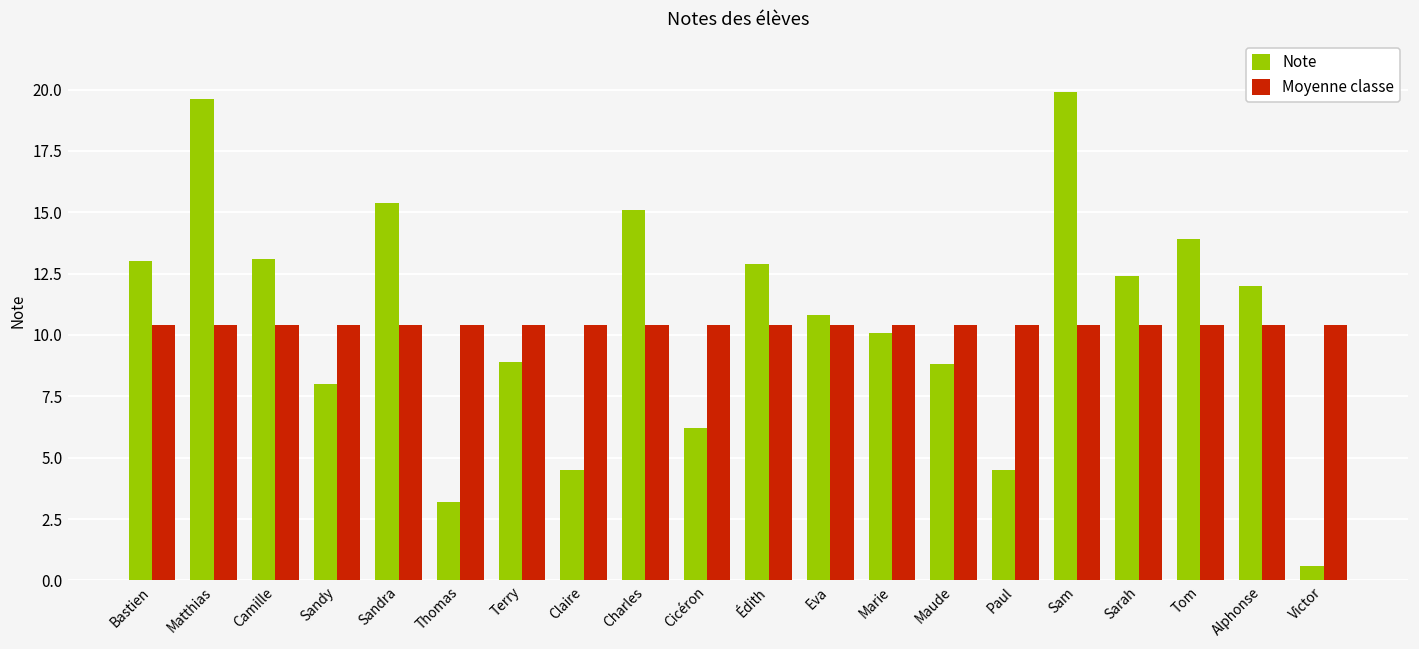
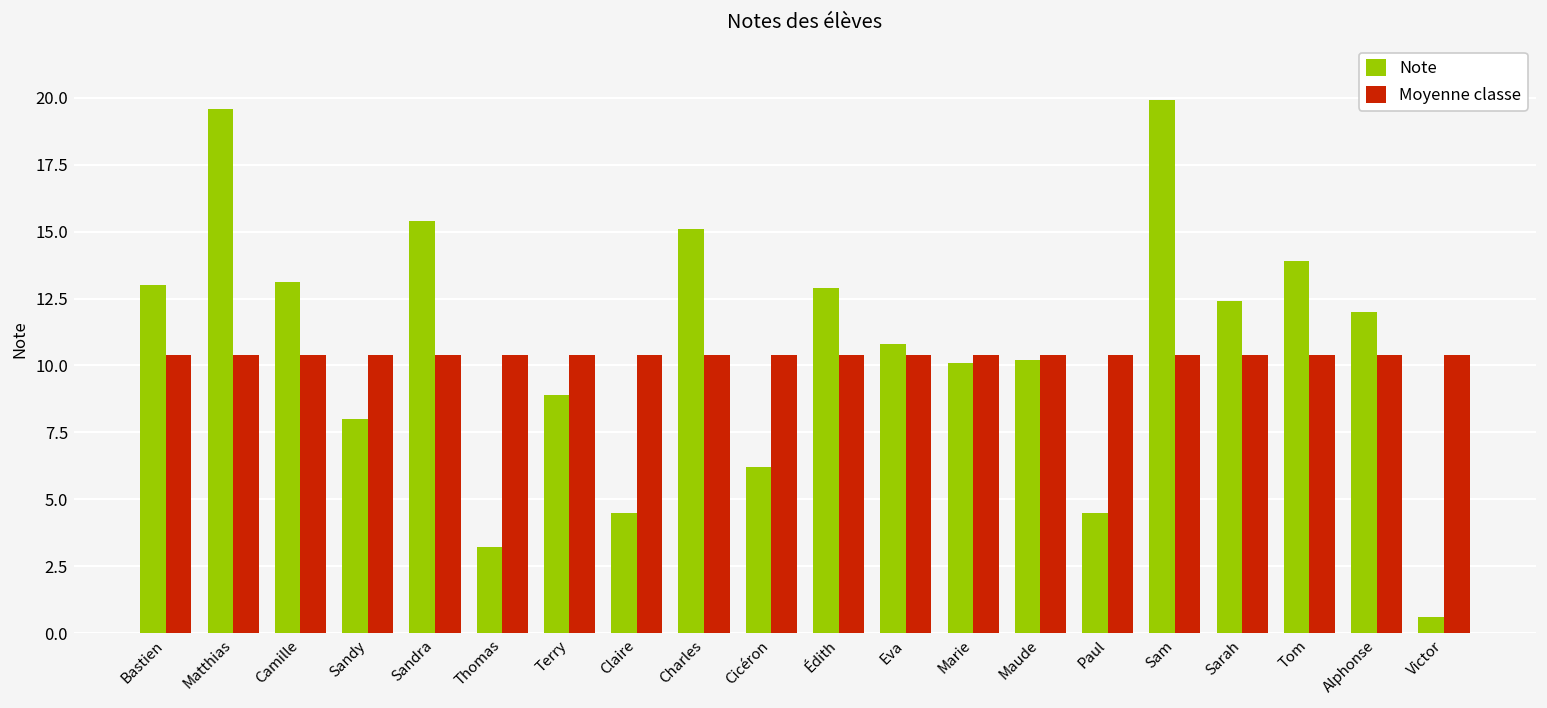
  {
    "Note": {
      "Bastien": 13.0,
      "Matthias": 19.6,
      "Camille": 13.1,
      "Sandy": 8.0,
      "Sandra": 15.4,
      "Thomas": 3.2,
      "Terry": 8.9,
      "Claire": 4.5,
      "Charles": 15.1,
      "Cicéron": 6.2,
      "Édith": 12.9,
      "Eva": 10.8,
      "Marie": 10.1,
-     "Maude": 8.8,
+     "Maude": 10.2,
      "Paul": 4.5,
      "Sam": 19.9,
      "Sarah": 12.4,
      "Tom": 13.9,
      "Alphonse": 12.0,
      "Victor": 0.6
    },
    "Moyenne classe": {
      "Bastien": 10.4,
      "Matthias": 10.4,
      "Camille": 10.4,
      "Sandy": 10.4,
      "Sandra": 10.4,
      "Thomas": 10.4,
      "Terry": 10.4,
      "Claire": 10.4,
      "Charles": 10.4,
      "Cicéron": 10.4,
      "Édith": 10.4,
      "Eva": 10.4,
      "Marie": 10.4,
      "Maude": 10.4,
      "Paul": 10.4,
      "Sam": 10.4,
      "Sarah": 10.4,
      "Tom": 10.4,
      "Alphonse": 10.4,
      "Victor": 10.4
    }
  }
